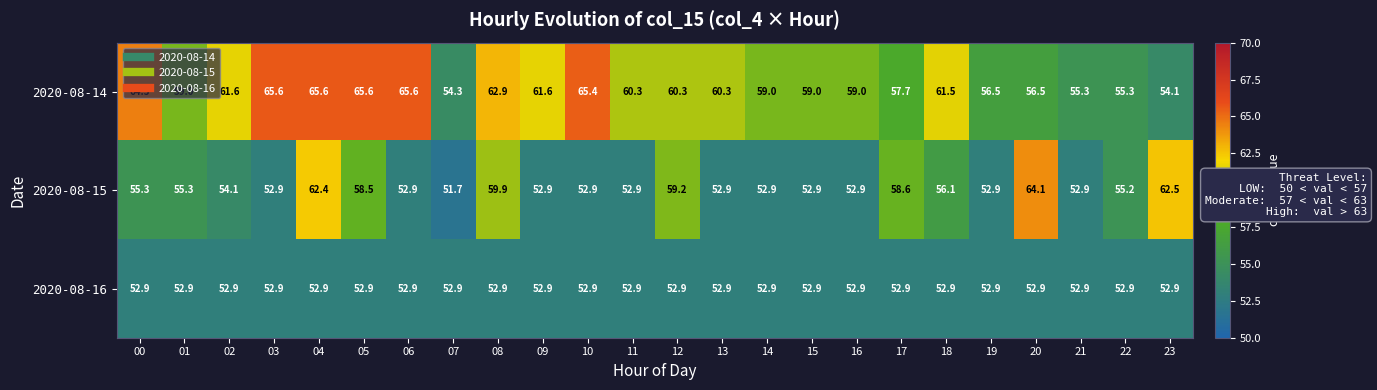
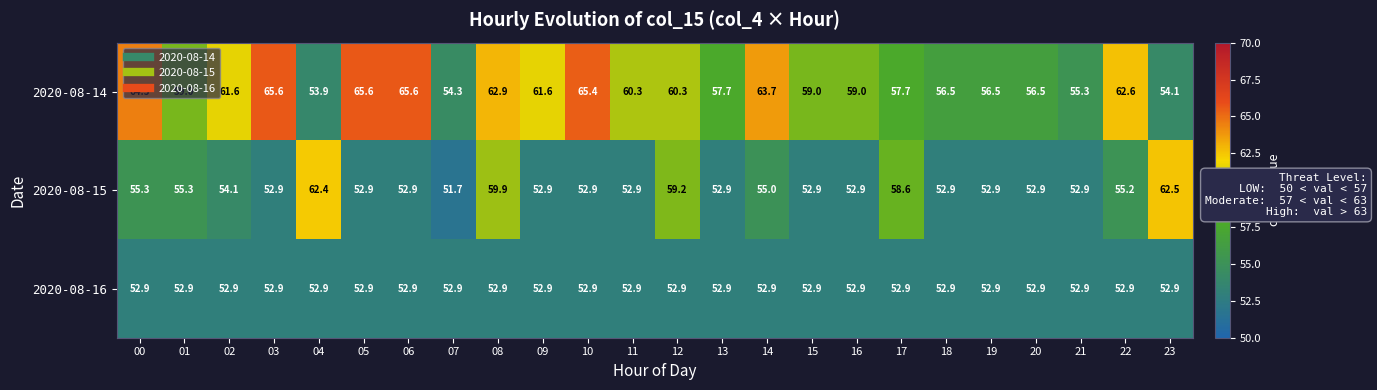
  {
    "2020-08-14": {
      "03": 65.6,
-     "04": 65.6,
+     "04": 53.9,
      "05": 65.6,
      "06": 65.6,
      "07": 54.3,
      "08": 62.9,
      "09": 61.6,
      "10": 65.4,
      "11": 60.3,
      "12": 60.3,
-     "13": 60.3,
-     "14": 59.0,
+     "13": 57.7,
+     "14": 63.7,
      "15": 59.0,
      "16": 59.0,
      "17": 57.7,
-     "18": 61.5,
+     "18": 56.5,
      "19": 56.5,
      "20": 56.5,
      "21": 55.3,
-     "22": 55.3,
+     "22": 62.6,
      "23": 54.1
    },
    "2020-08-15": {
      "00": 55.3,
      "01": 55.3,
      "02": 54.1,
      "03": 52.9,
      "04": 62.4,
-     "05": 58.5,
+     "05": 52.9,
      "06": 52.9,
      "07": 51.7,
      "08": 59.9,
      "09": 52.9,
      "10": 52.9,
      "11": 52.9,
      "12": 59.2,
      "13": 52.9,
-     "14": 52.9,
+     "14": 55.0,
      "15": 52.9,
      "16": 52.9,
      "17": 58.6,
-     "18": 56.1,
+     "18": 52.9,
      "19": 52.9,
-     "20": 64.1,
+     "20": 52.9,
      "21": 52.9,
      "22": 55.2,
      "23": 62.5
    },
    "2020-08-16": {
      "00": 52.9,
      "01": 52.9,
      "02": 52.9,
      "03": 52.9,
      "04": 52.9,
      "05": 52.9,
      "06": 52.9,
      "07": 52.9,
      "08": 52.9,
      "09": 52.9,
      "10": 52.9,
      "11": 52.9,
      "12": 52.9,
      "13": 52.9,
      "14": 52.9,
      "15": 52.9,
      "16": 52.9,
      "17": 52.9,
      "18": 52.9,
      "19": 52.9,
      "20": 52.9,
      "21": 52.9,
      "22": 52.9,
      "23": 52.9
    }
  }
